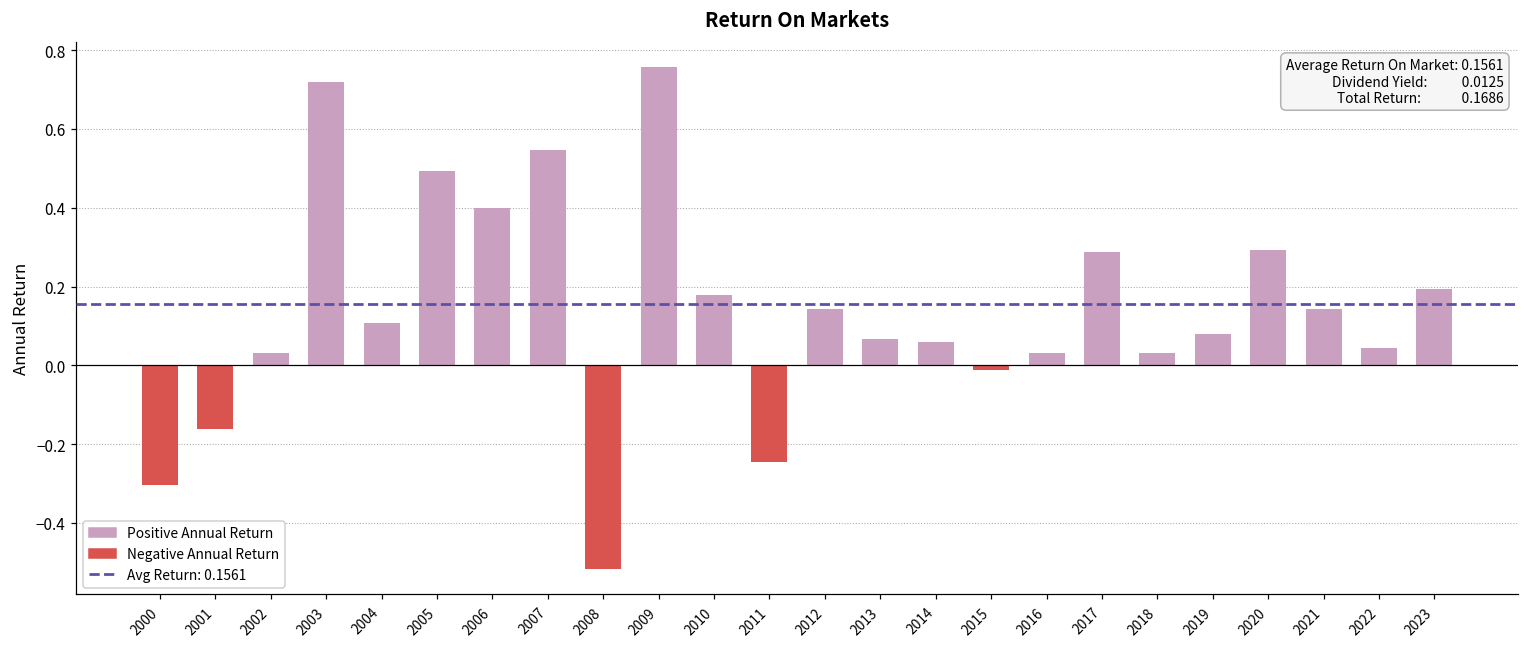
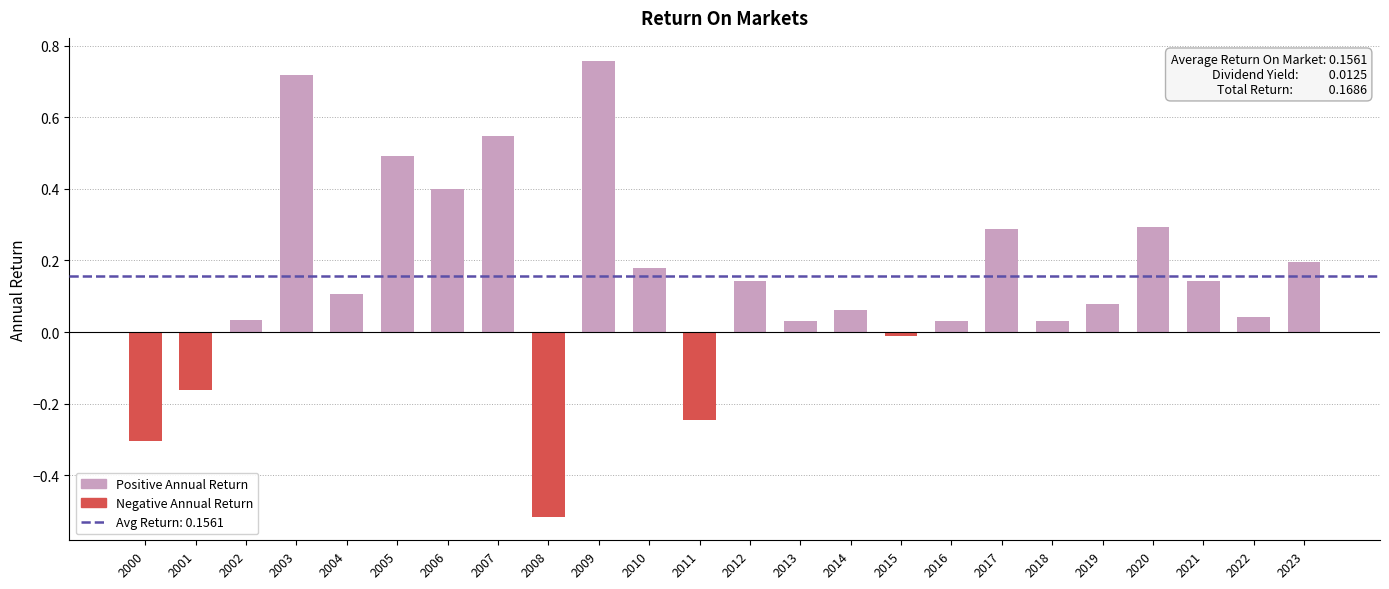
  {
    "2000": -0.30,
    "2001": -0.16,
    "2002": 0.03,
    "2003": 0.72,
    "2004": 0.11,
    "2005": 0.49,
    "2006": 0.40,
    "2007": 0.55,
    "2008": -0.52,
    "2009": 0.76,
    "2010": 0.18,
    "2011": -0.25,
    "2012": 0.14,
-   "2013": 0.07,
+   "2013": 0.03,
    "2014": 0.06,
    "2015": -0.01,
    "2016": 0.03,
    "2017": 0.29,
    "2018": 0.03,
    "2019": 0.08,
    "2020": 0.29,
    "2021": 0.14,
    "2022": 0.04,
    "2023": 0.19
  }
